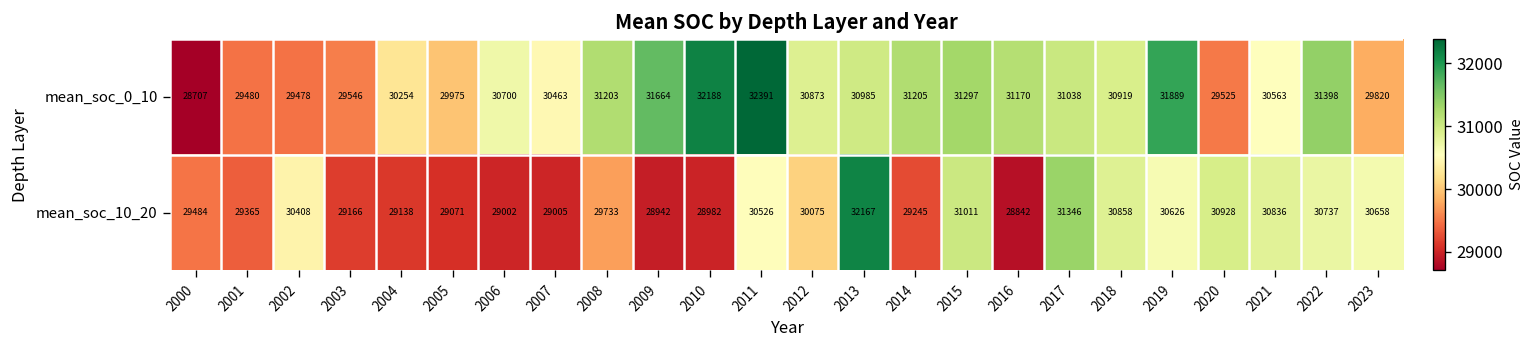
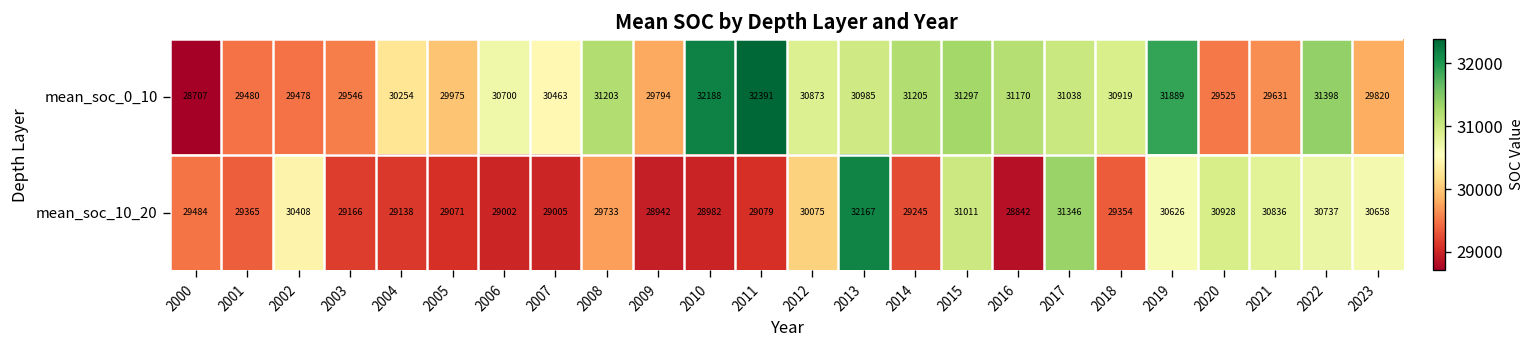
  {
    "mean_soc_0_10": {
      "2000": 28707,
      "2001": 29480,
      "2002": 29478,
      "2003": 29546,
      "2004": 30254,
      "2005": 29975,
      "2006": 30700,
      "2007": 30463,
      "2008": 31203,
-     "2009": 31664,
+     "2009": 29794,
      "2010": 32188,
      "2011": 32391,
      "2012": 30873,
      "2013": 30985,
      "2014": 31205,
      "2015": 31297,
      "2016": 31170,
      "2017": 31038,
      "2018": 30919,
      "2019": 31889,
      "2020": 29525,
-     "2021": 30563,
+     "2021": 29631,
      "2022": 31398,
      "2023": 29820
    },
    "mean_soc_10_20": {
      "2000": 29484,
      "2001": 29365,
      "2002": 30408,
      "2003": 29166,
      "2004": 29138,
      "2005": 29071,
      "2006": 29002,
      "2007": 29005,
      "2008": 29733,
      "2009": 28942,
      "2010": 28982,
-     "2011": 30526,
+     "2011": 29079,
      "2012": 30075,
      "2013": 32167,
      "2014": 29245,
      "2015": 31011,
      "2016": 28842,
      "2017": 31346,
-     "2018": 30858,
+     "2018": 29354,
      "2019": 30626,
      "2020": 30928,
      "2021": 30836,
      "2022": 30737,
      "2023": 30658
    }
  }
